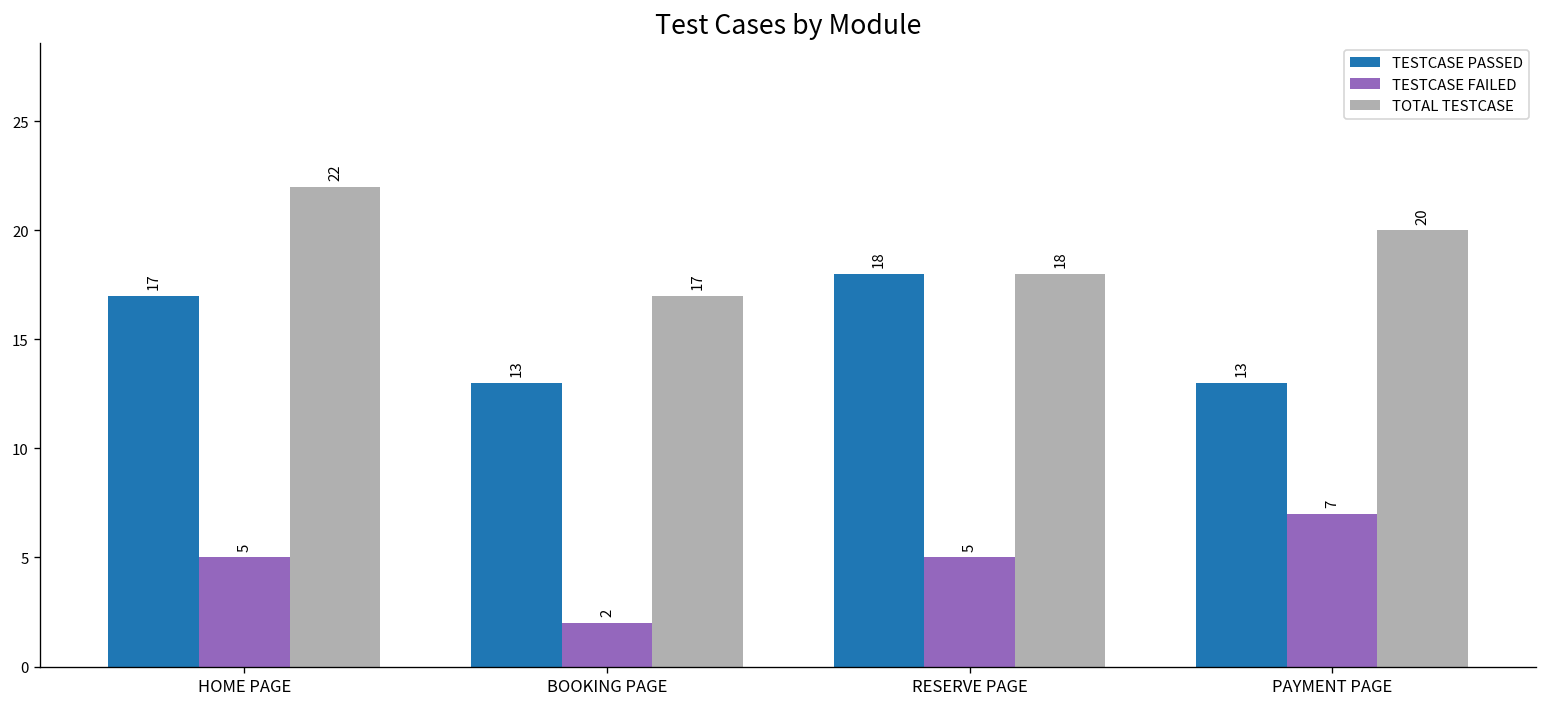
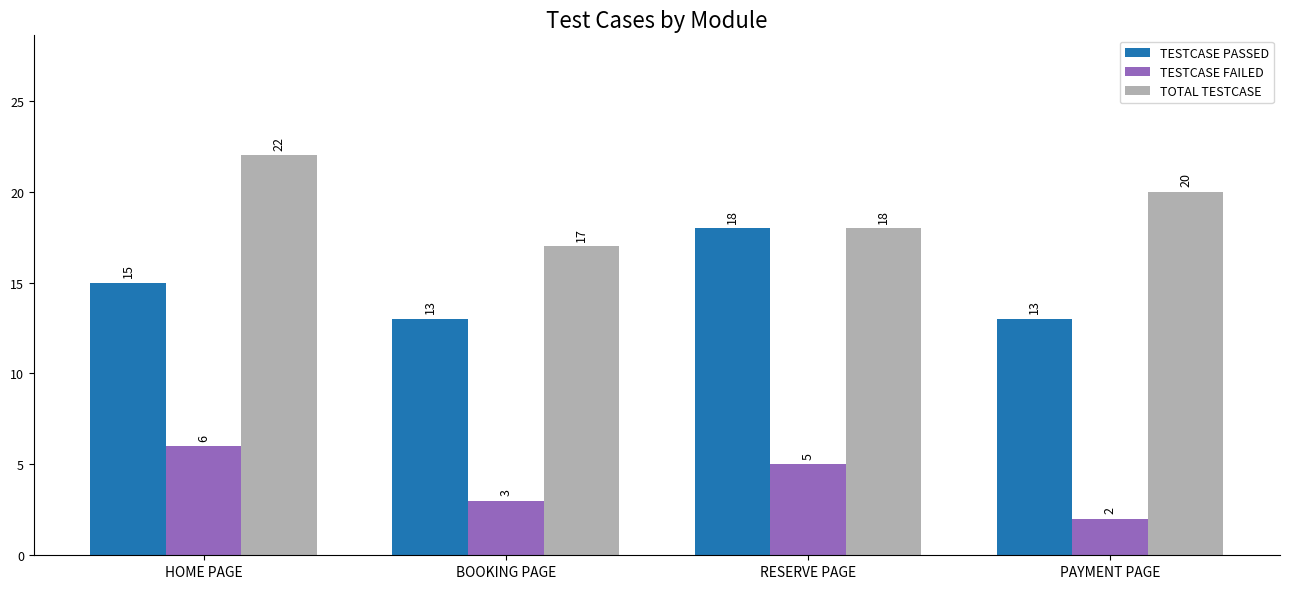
  {
    "TESTCASE PASSED": {
-     "HOME PAGE": 17,
+     "HOME PAGE": 15,
      "BOOKING PAGE": 13,
      "RESERVE PAGE": 18,
      "PAYMENT PAGE": 13
    },
    "TESTCASE FAILED": {
-     "HOME PAGE": 5,
-     "BOOKING PAGE": 2,
+     "HOME PAGE": 6,
+     "BOOKING PAGE": 3,
      "RESERVE PAGE": 5,
-     "PAYMENT PAGE": 7
+     "PAYMENT PAGE": 2
    },
    "TOTAL TESTCASE": {
      "HOME PAGE": 22,
      "BOOKING PAGE": 17,
      "RESERVE PAGE": 18,
      "PAYMENT PAGE": 20
    }
  }
